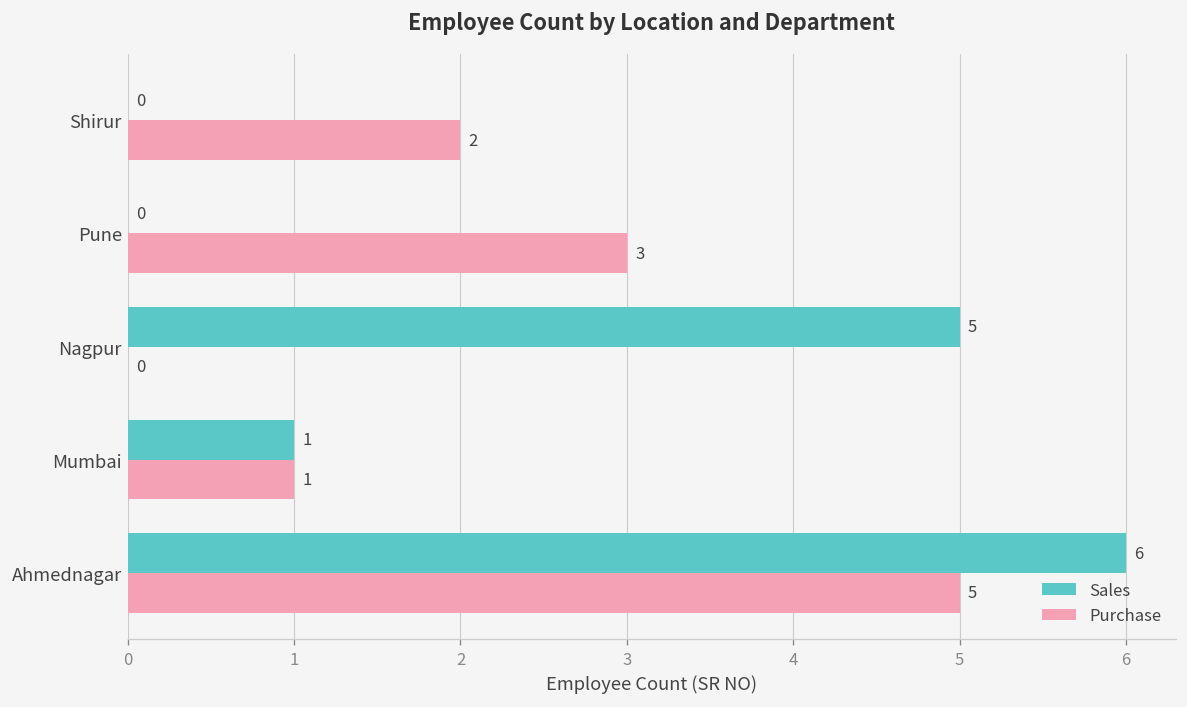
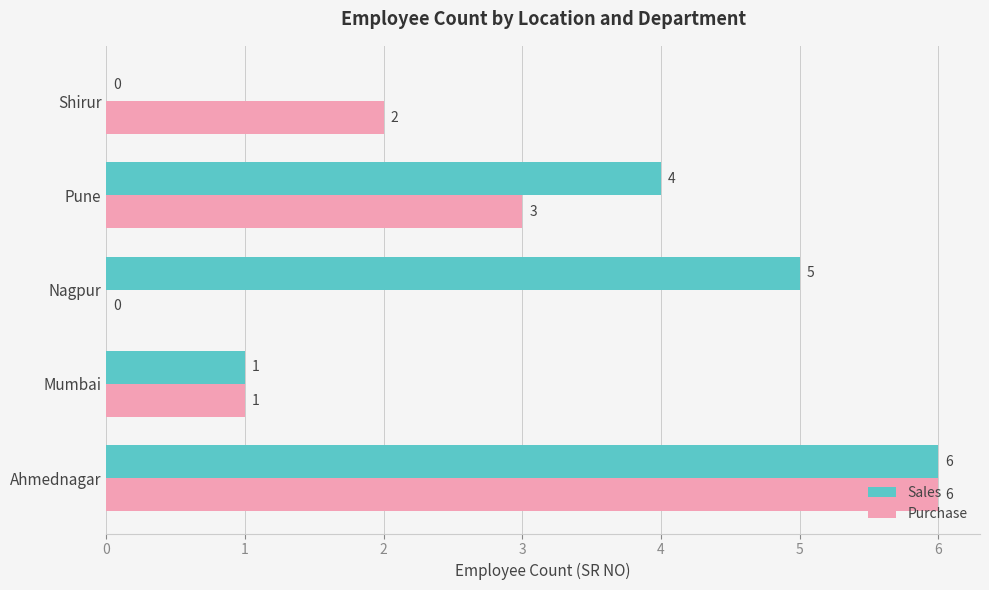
  {
    "Sales": {
      "Shirur": 0,
-     "Pune": 0,
+     "Pune": 4,
      "Nagpur": 5,
      "Mumbai": 1,
      "Ahmednagar": 6
    },
    "Purchase": {
      "Shirur": 2,
      "Pune": 3,
      "Nagpur": 0,
      "Mumbai": 1,
-     "Ahmednagar": 5
+     "Ahmednagar": 6
    }
  }
